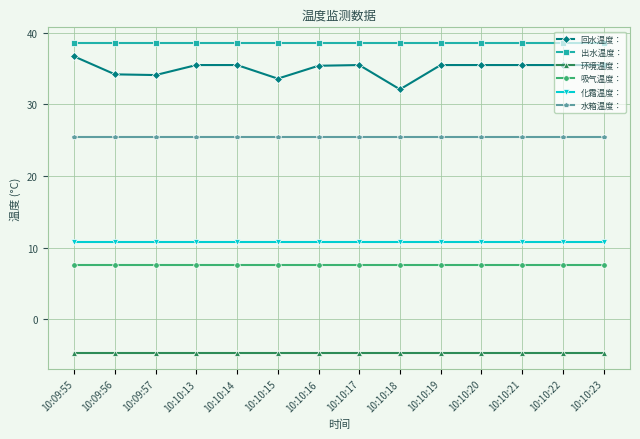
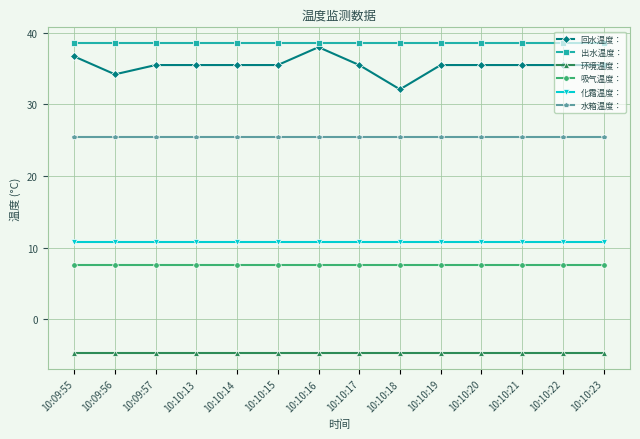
  {
    "回水温度：": {
      "10:09:55": 37,
      "10:09:56": 34,
-     "10:09:57": 34,
+     "10:09:57": 36,
      "10:10:13": 36,
      "10:10:14": 36,
-     "10:10:15": 34,
-     "10:10:16": 35,
+     "10:10:15": 36,
+     "10:10:16": 38,
      "10:10:17": 36,
      "10:10:18": 32,
      "10:10:19": 36,
      "10:10:20": 36,
      "10:10:21": 36
    },
    "水箱温度：": {
      "10:09:55": 25,
      "10:09:56": 25,
      "10:09:57": 25,
      "10:10:13": 25,
      "10:10:14": 25,
      "10:10:15": 25,
      "10:10:16": 25,
      "10:10:17": 25,
      "10:10:18": 25,
      "10:10:19": 25,
      "10:10:20": 25,
      "10:10:21": 25,
      "10:10:22": 25,
      "10:10:23": 25
    }
  }
